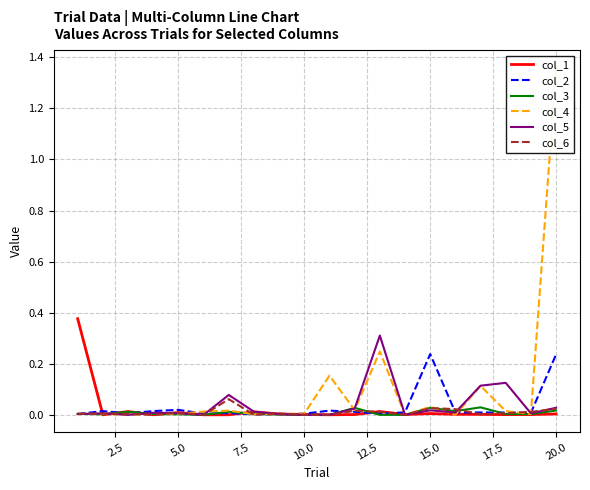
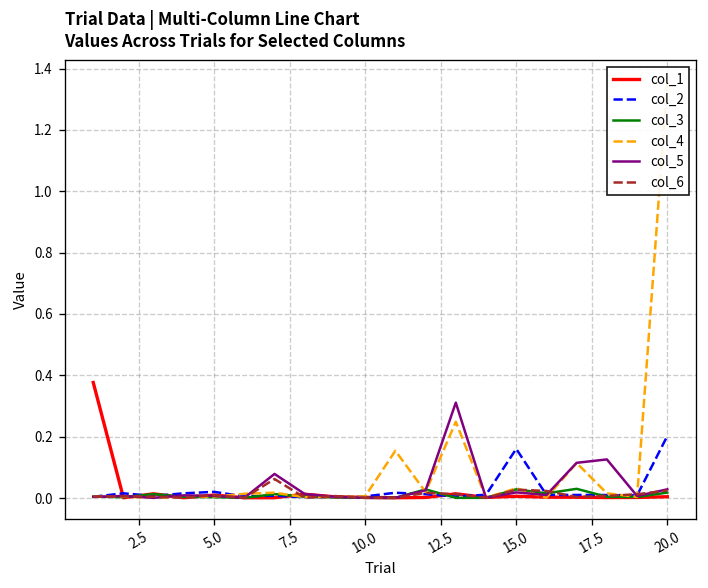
  {
    "col_1": {
      "15.0": 0.01,
      "20.0": 0.00
    },
    "col_2": {
      "5.0": 0.02,
-     "15.0": 0.24,
-     "20.0": 0.24
+     "15.0": 0.16,
+     "20.0": 0.20
    }
  }
